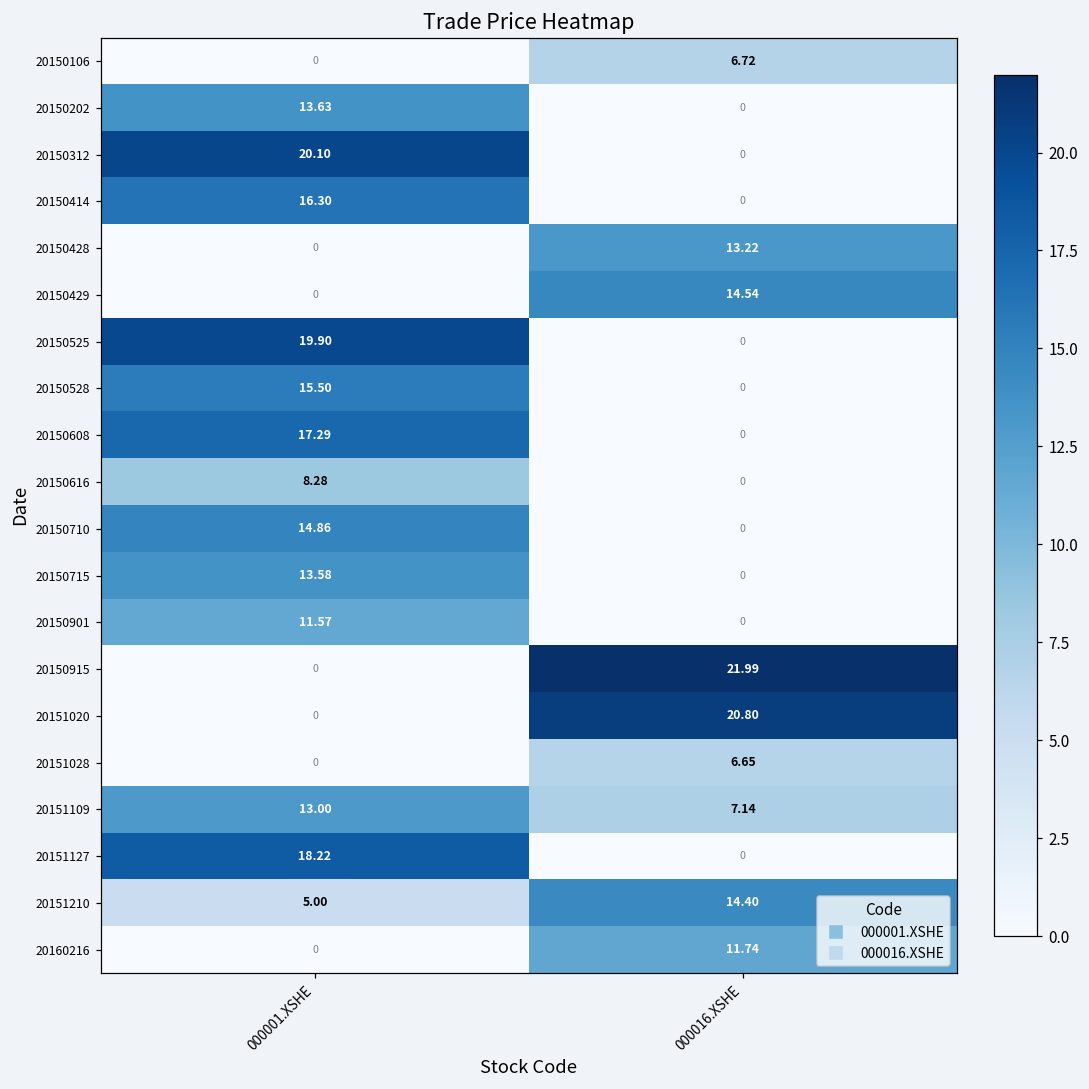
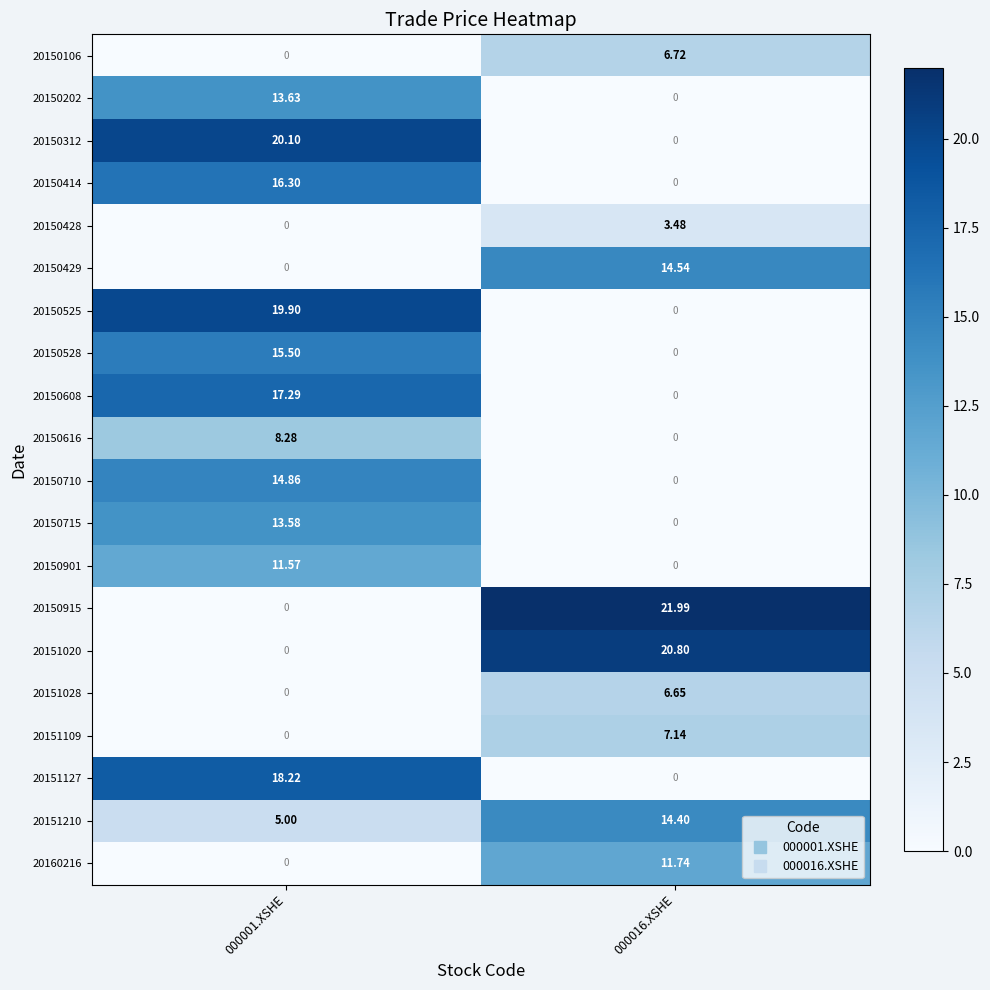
  {
    "20150106": {
      "000001.XSHE": 0,
      "000016.XSHE": 6.72
    },
    "20150202": {
      "000001.XSHE": 13.63,
      "000016.XSHE": 0
    },
    "20150312": {
      "000001.XSHE": 20.10,
      "000016.XSHE": 0
    },
    "20150414": {
      "000001.XSHE": 16.30,
      "000016.XSHE": 0
    },
    "20150428": {
      "000001.XSHE": 0,
-     "000016.XSHE": 13.22
+     "000016.XSHE": 3.48
    },
    "20150429": {
      "000001.XSHE": 0,
      "000016.XSHE": 14.54
    },
    "20150525": {
      "000001.XSHE": 19.90,
      "000016.XSHE": 0
    },
    "20150528": {
      "000001.XSHE": 15.50,
      "000016.XSHE": 0
    },
    "20150608": {
      "000001.XSHE": 17.29,
      "000016.XSHE": 0
    },
    "20150616": {
      "000001.XSHE": 8.28,
      "000016.XSHE": 0
    },
    "20150710": {
      "000001.XSHE": 14.86,
      "000016.XSHE": 0
    },
    "20150715": {
      "000001.XSHE": 13.58,
      "000016.XSHE": 0
    },
    "20150901": {
      "000001.XSHE": 11.57,
      "000016.XSHE": 0
    },
    "20150915": {
      "000001.XSHE": 0,
      "000016.XSHE": 21.99
    },
    "20151020": {
      "000001.XSHE": 0,
      "000016.XSHE": 20.80
    },
    "20151028": {
      "000001.XSHE": 0,
      "000016.XSHE": 6.65
    },
    "20151109": {
-     "000001.XSHE": 13.00,
+     "000001.XSHE": 0,
      "000016.XSHE": 7.14
    },
    "20151127": {
      "000001.XSHE": 18.22,
      "000016.XSHE": 0
    },
    "20151210": {
      "000001.XSHE": 5.00,
      "000016.XSHE": 14.40
    },
    "20160216": {
      "000001.XSHE": 0,
      "000016.XSHE": 11.74
    }
  }
